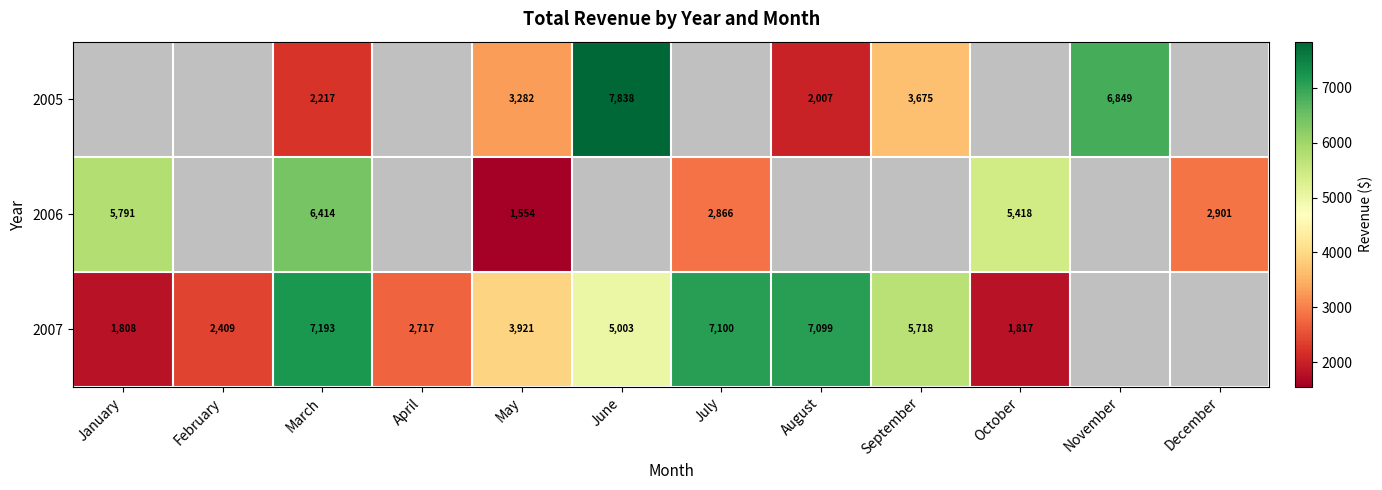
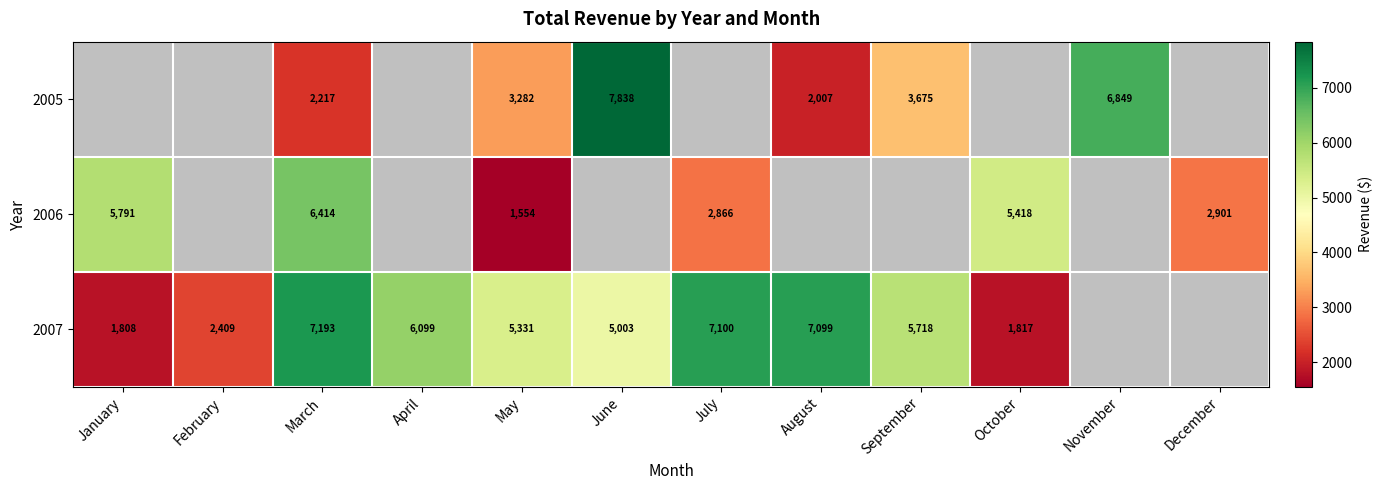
  {
    "2005": {
      "March": "2,217",
      "May": "3,282",
      "June": "7,838",
      "August": "2,007",
      "September": "3,675",
      "November": "6,849"
    },
    "2006": {
      "January": "5,791",
      "March": "6,414",
      "May": "1,554",
      "July": "2,866",
      "October": "5,418",
      "December": "2,901"
    },
    "2007": {
      "January": "1,808",
      "February": "2,409",
      "March": "7,193",
-     "April": "2,717",
-     "May": "3,921",
+     "April": "6,099",
+     "May": "5,331",
      "June": "5,003",
      "July": "7,100",
      "August": "7,099",
      "September": "5,718",
      "October": "1,817"
    }
  }
